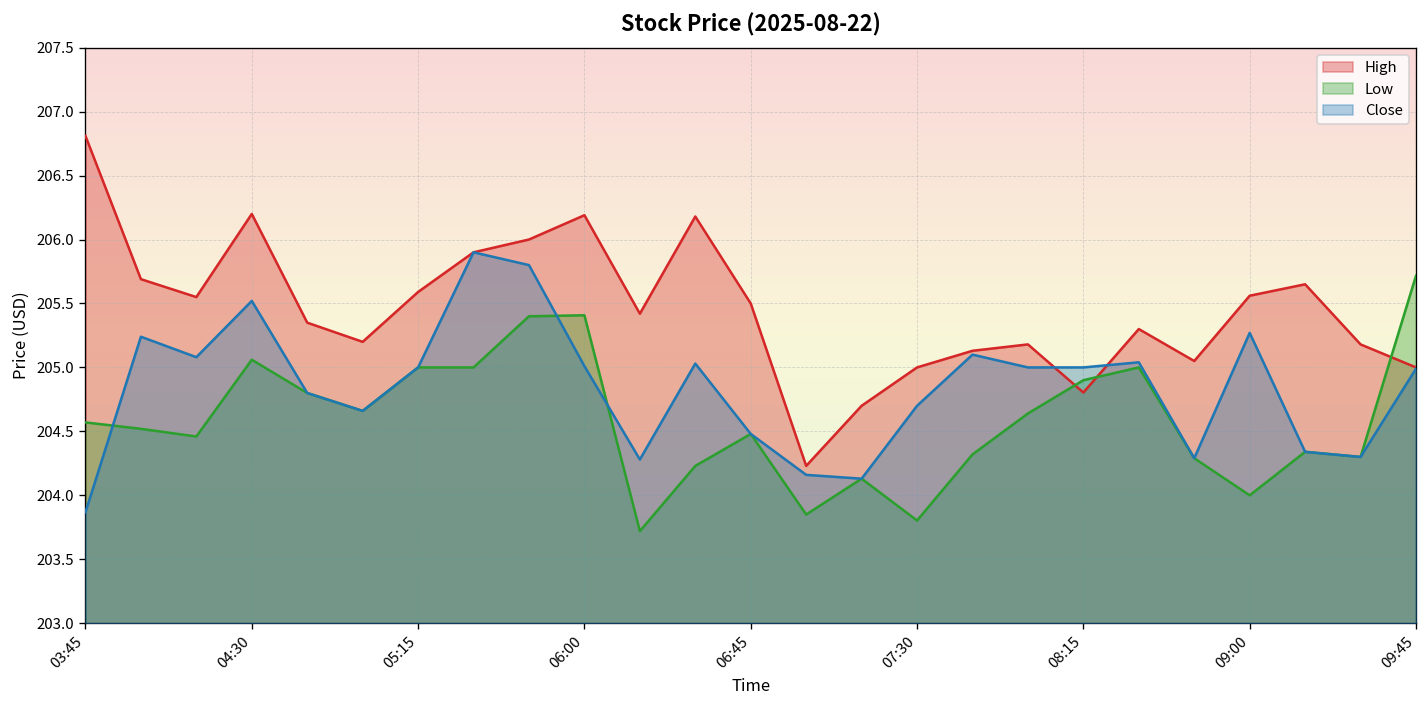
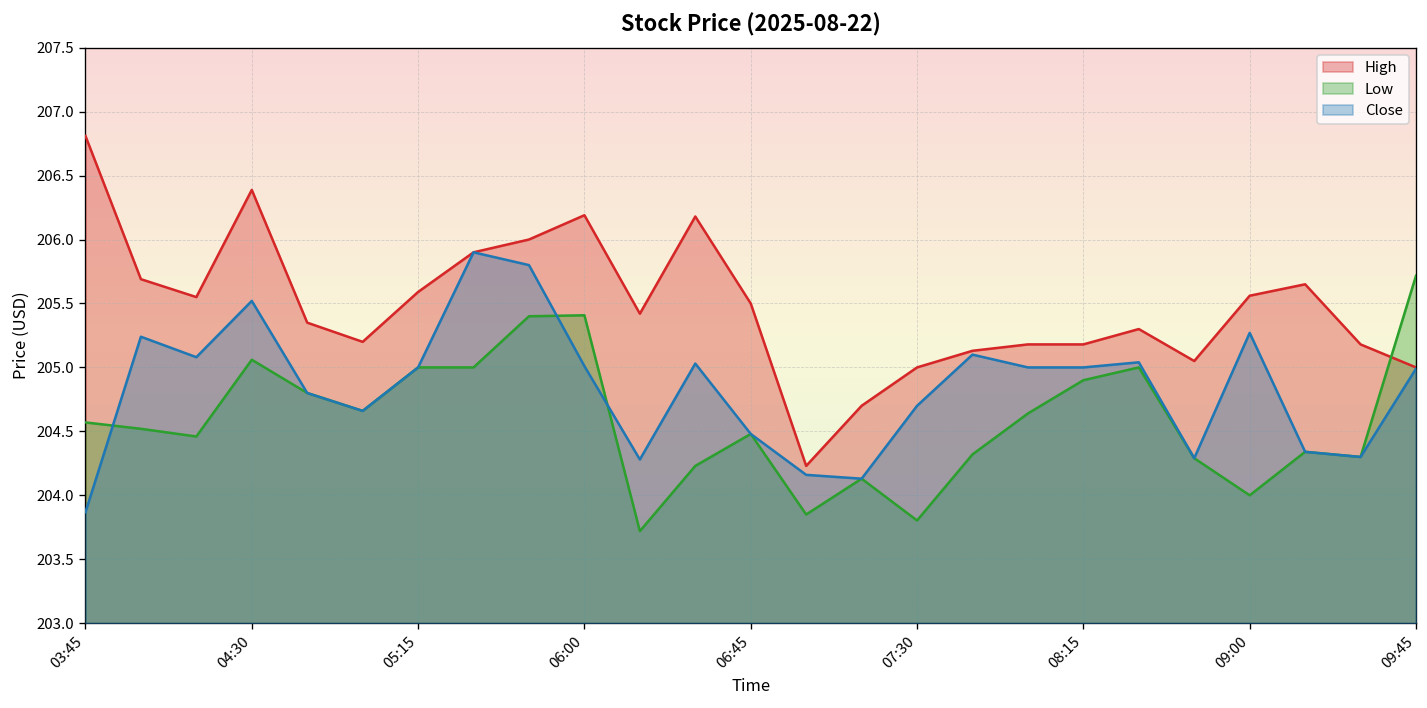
  {
    "High": {
      "03:45": 206.81,
-     "04:30": 206.20,
+     "04:30": 206.39,
      "05:15": 205.59,
      "06:00": 206.19,
      "06:45": 205.50,
      "07:30": 205.00,
-     "08:15": 204.80,
+     "08:15": 205.18,
      "09:00": 205.56
    },
    "Low": {
      "03:45": 204.57,
      "04:30": 205.06,
      "06:00": 205.41,
      "07:30": 203.80,
      "08:15": 204.90,
      "09:00": 204.00,
      "09:45": 205.72
    },
    "Close": {
      "03:45": 203.87,
      "04:30": 205.52,
      "06:00": 205.01,
      "07:30": 204.70,
      "08:15": 205.00,
      "09:00": 205.27
    }
  }
